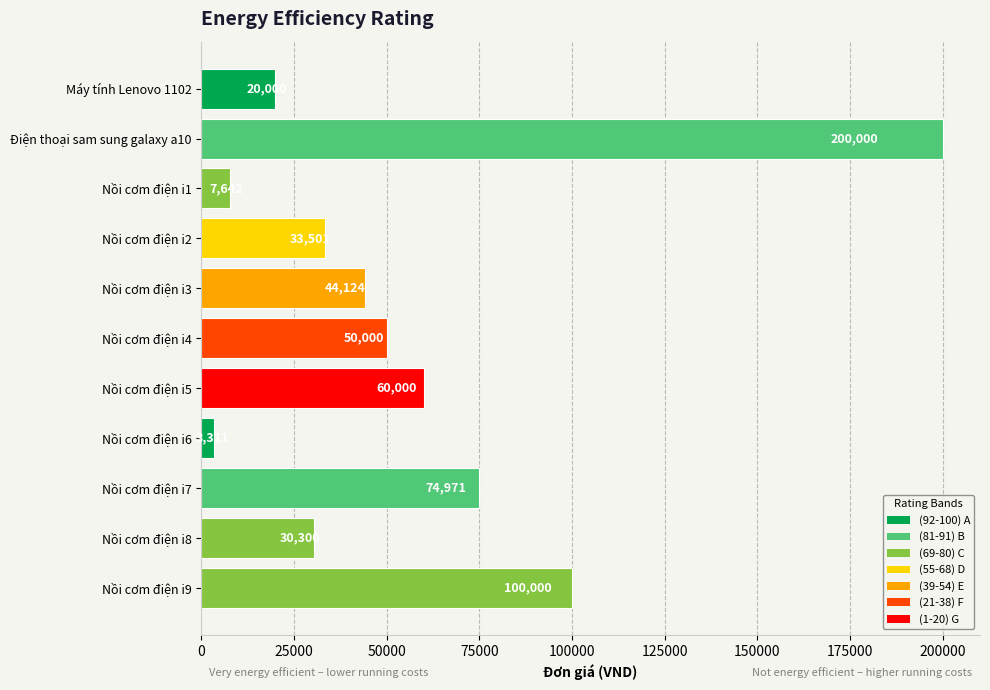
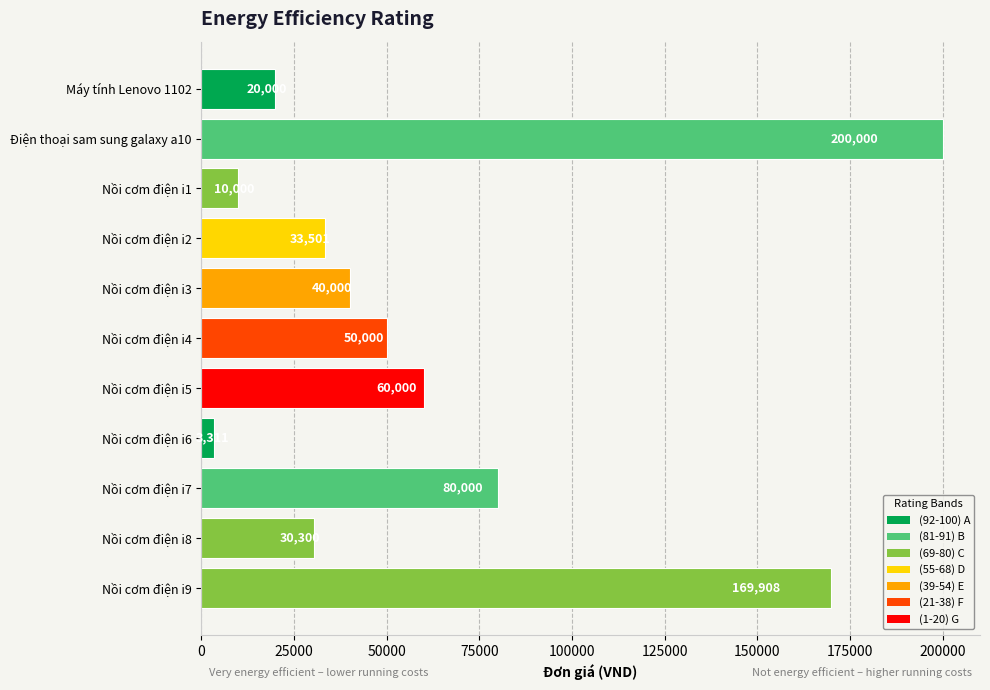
  {
    "Máy tính Lenovo 1102": "20,000",
    "Điện thoại sam sung galaxy a10": "200,000",
-   "Nồi cơm điện i1": "7,642",
+   "Nồi cơm điện i1": "10,000",
    "Nồi cơm điện i2": "33,501",
-   "Nồi cơm điện i3": "44,124",
+   "Nồi cơm điện i3": "40,000",
    "Nồi cơm điện i4": "50,000",
    "Nồi cơm điện i5": "60,000",
-   "Nồi cơm điện i7": "74,971",
+   "Nồi cơm điện i7": "80,000",
    "Nồi cơm điện i8": "30,300",
-   "Nồi cơm điện i9": "100,000"
+   "Nồi cơm điện i9": "169,908"
  }
